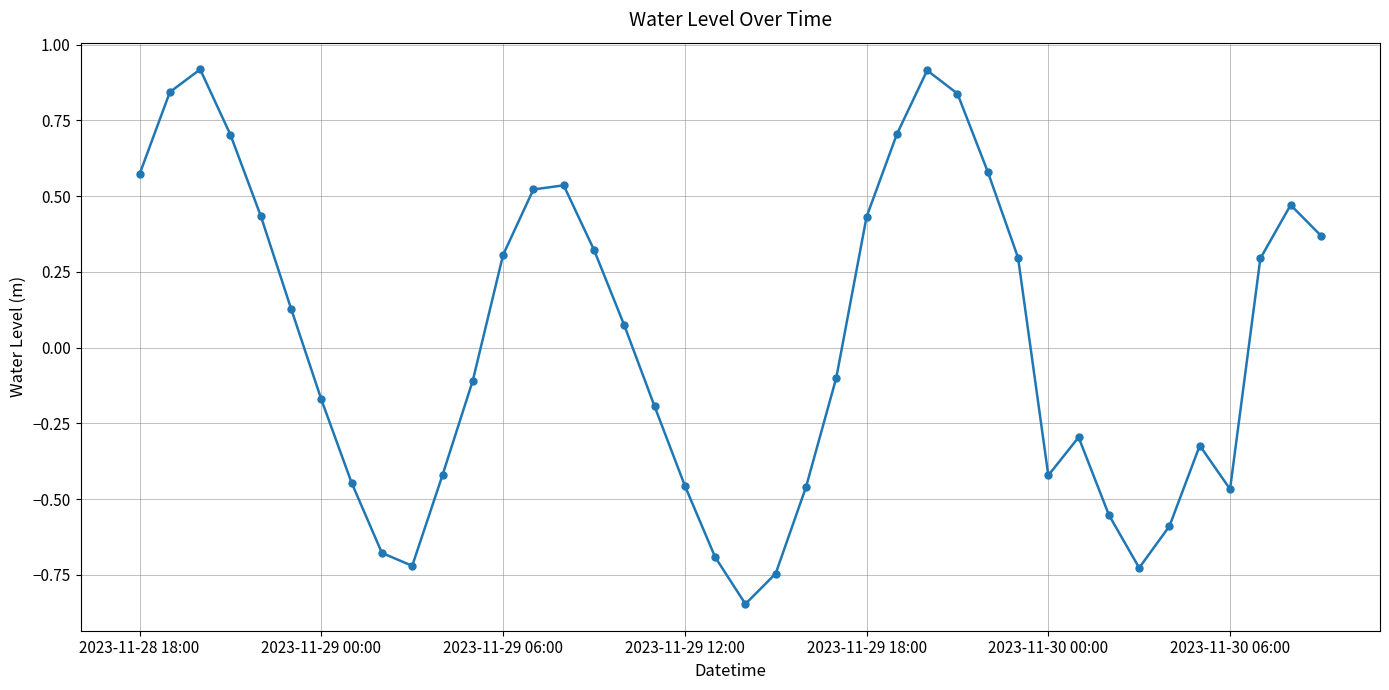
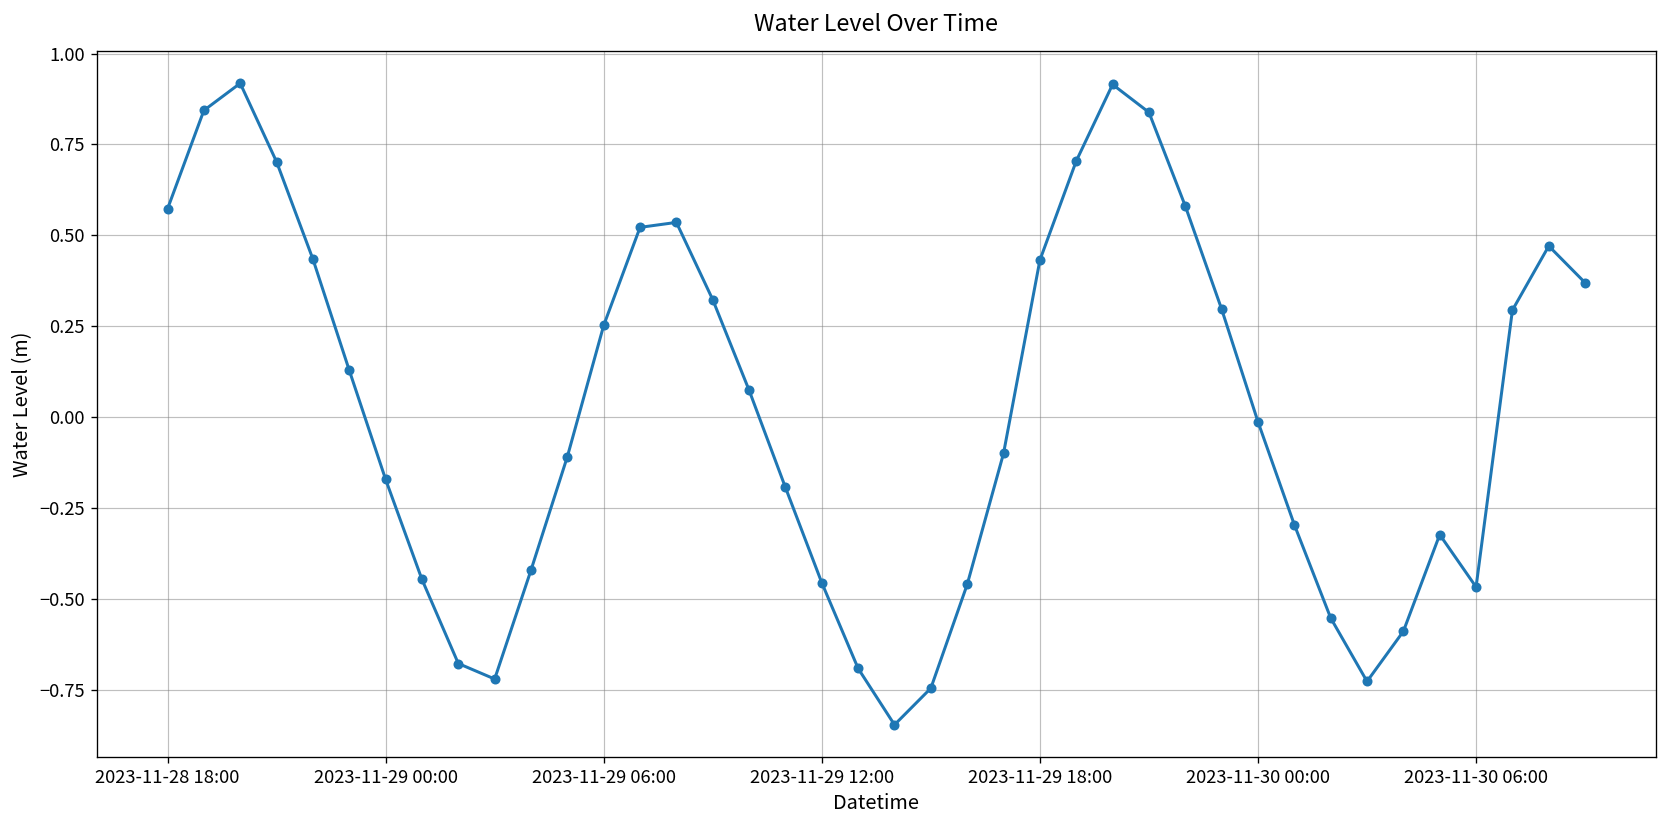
  {
    "2023-11-28 18:00": 0.57,
    "2023-11-29 00:00": -0.17,
-   "2023-11-29 06:00": 0.31,
+   "2023-11-29 06:00": 0.25,
    "2023-11-29 12:00": -0.46,
    "2023-11-29 18:00": 0.43,
-   "2023-11-30 00:00": -0.42,
+   "2023-11-30 00:00": -0.01,
    "2023-11-30 06:00": -0.47
  }
